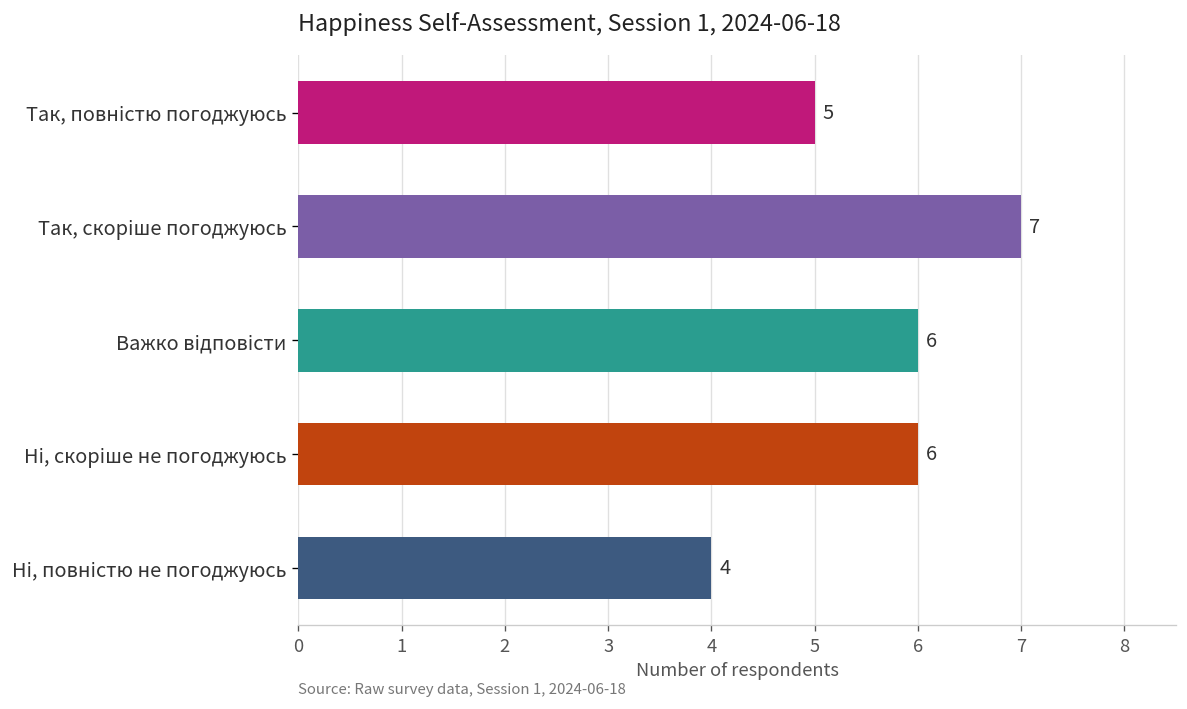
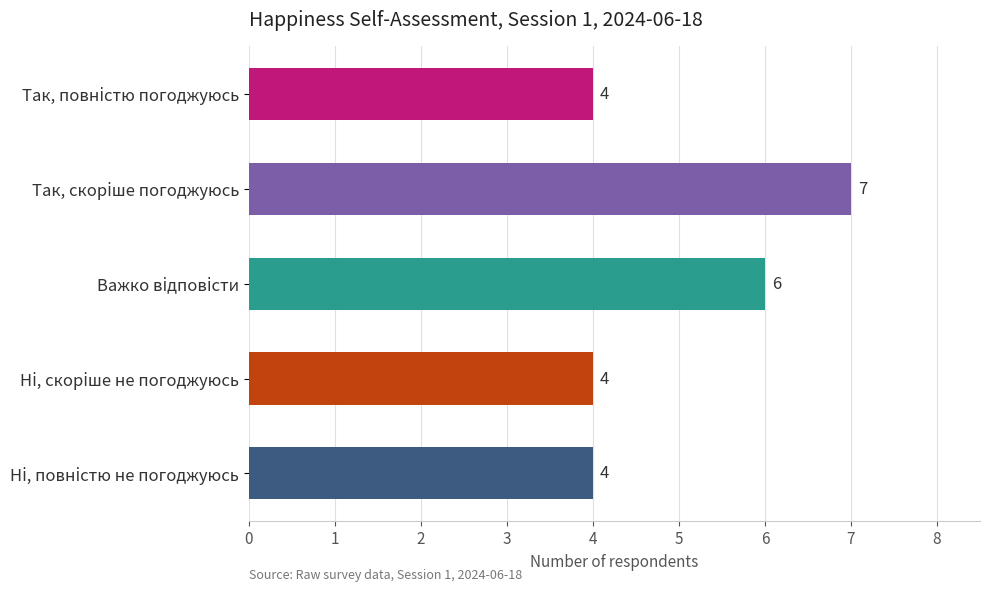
  {
-   "Так, повністю погоджуюсь": 5,
+   "Так, повністю погоджуюсь": 4,
    "Так, скоріше погоджуюсь": 7,
    "Важко відповісти": 6,
-   "Ні, скоріше не погоджуюсь": 6,
+   "Ні, скоріше не погоджуюсь": 4,
    "Ні, повністю не погоджуюсь": 4
  }
